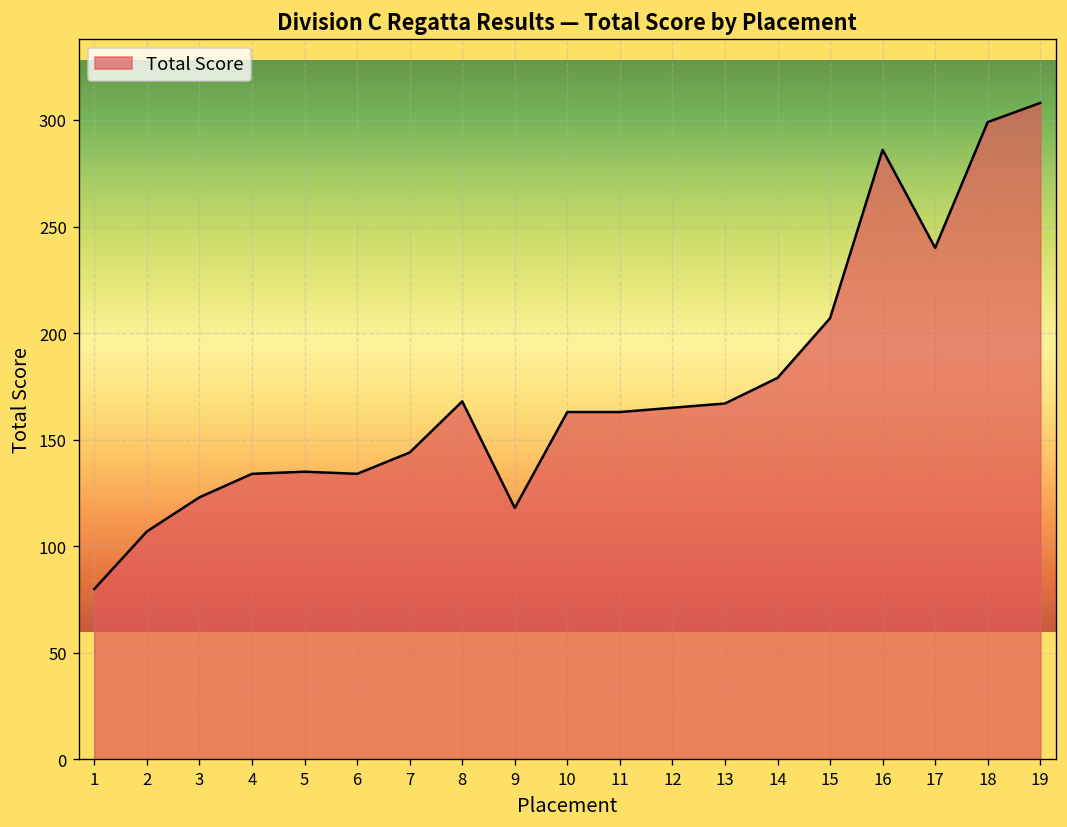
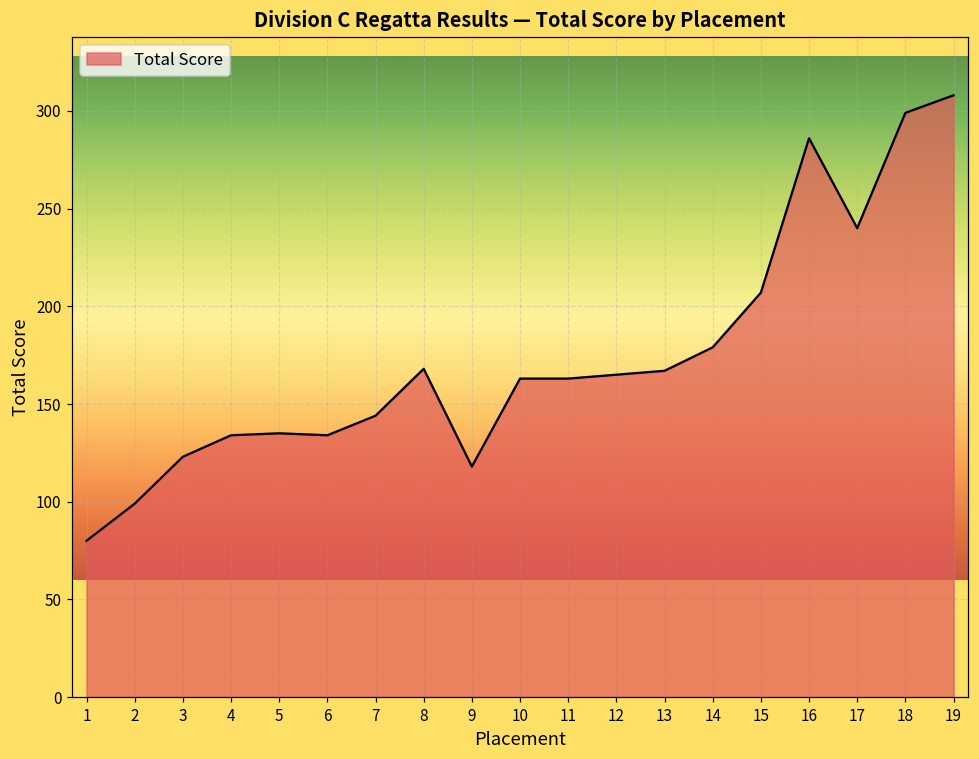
  {
    "1": 80,
-   "2": 107,
+   "2": 99,
    "3": 123,
    "4": 134,
    "5": 135,
    "6": 134,
    "7": 144,
    "8": 168,
    "9": 118,
    "10": 163,
    "11": 163,
    "12": 165,
    "13": 167,
    "14": 179,
    "15": 207,
    "16": 286,
    "17": 240,
    "18": 299,
    "19": 308
  }
